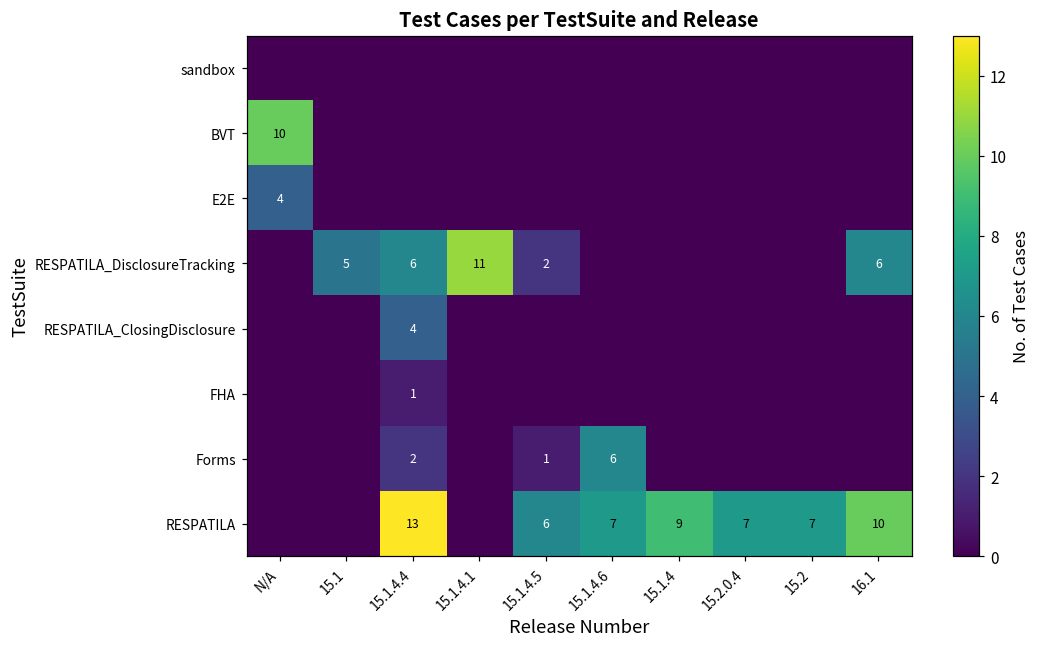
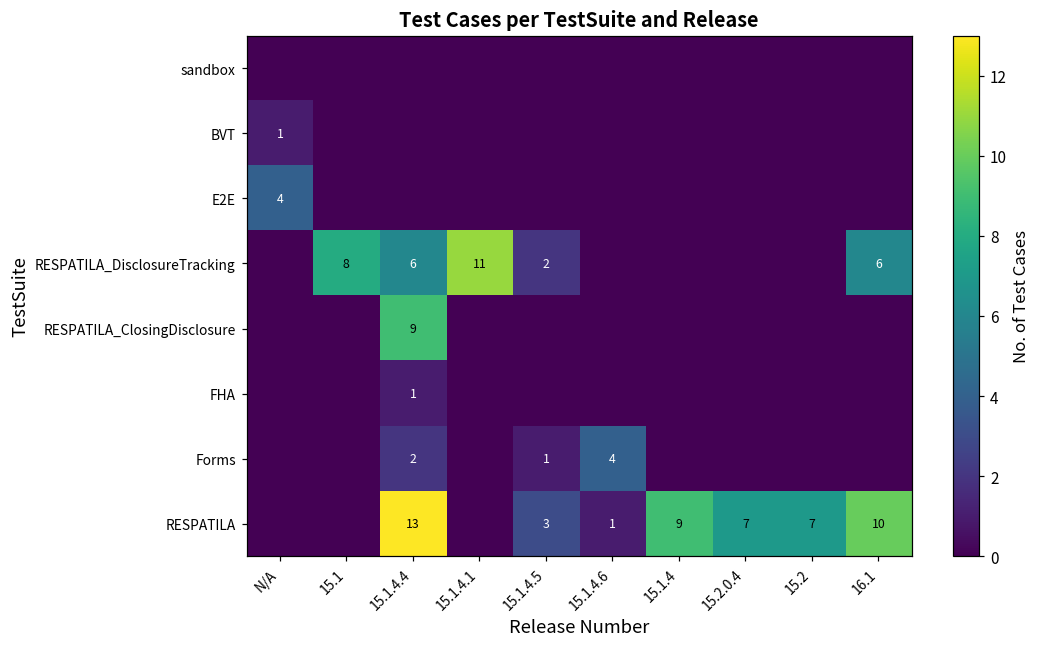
  {
    "BVT": {
-     "N/A": 10
+     "N/A": 1
    },
    "E2E": {
      "N/A": 4
    },
    "RESPATILA_DisclosureTracking": {
-     "15.1": 5,
+     "15.1": 8,
      "15.1.4.4": 6,
      "15.1.4.1": 11,
      "15.1.4.5": 2,
      "16.1": 6
    },
    "RESPATILA_ClosingDisclosure": {
-     "15.1.4.4": 4
+     "15.1.4.4": 9
    },
    "FHA": {
      "15.1.4.4": 1
    },
    "Forms": {
      "15.1.4.4": 2,
      "15.1.4.5": 1,
-     "15.1.4.6": 6
+     "15.1.4.6": 4
    },
    "RESPATILA": {
      "15.1.4.4": 13,
-     "15.1.4.5": 6,
-     "15.1.4.6": 7,
+     "15.1.4.5": 3,
+     "15.1.4.6": 1,
      "15.1.4": 9,
      "15.2.0.4": 7,
      "15.2": 7,
      "16.1": 10
    }
  }
